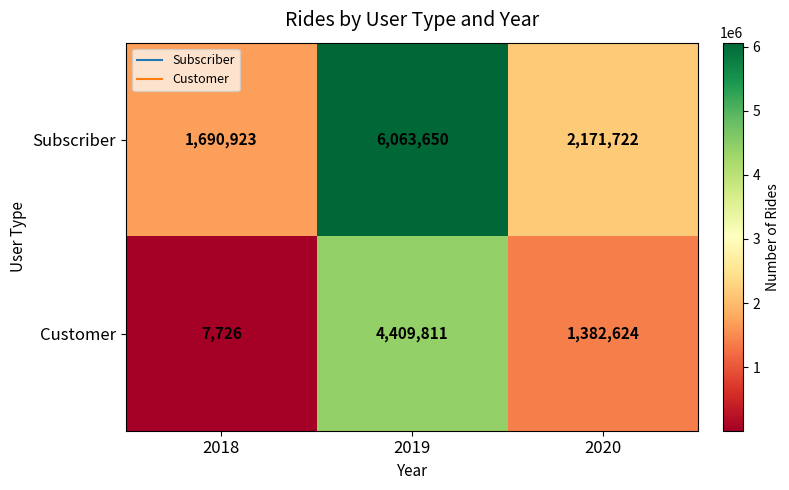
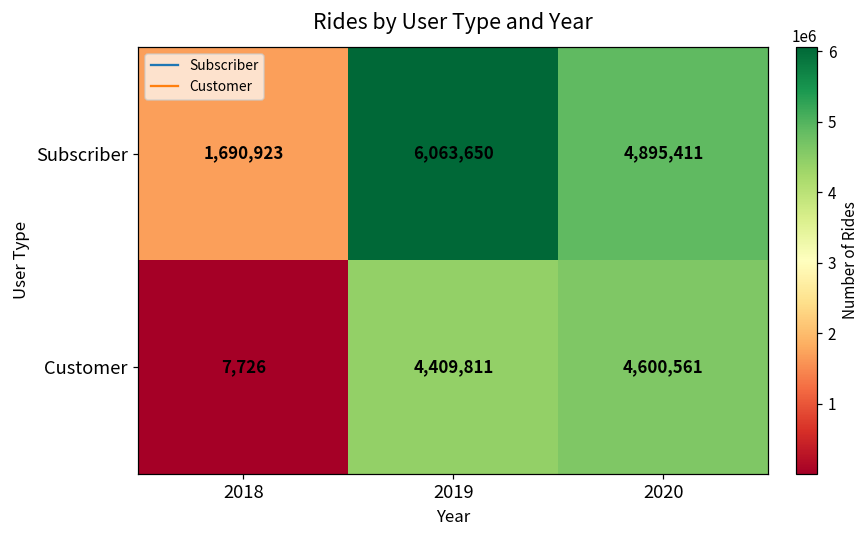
  {
    "Subscriber": {
      "2018": "1,690,923",
      "2019": "6,063,650",
-     "2020": "2,171,722"
+     "2020": "4,895,411"
    },
    "Customer": {
      "2018": "7,726",
      "2019": "4,409,811",
-     "2020": "1,382,624"
+     "2020": "4,600,561"
    }
  }
